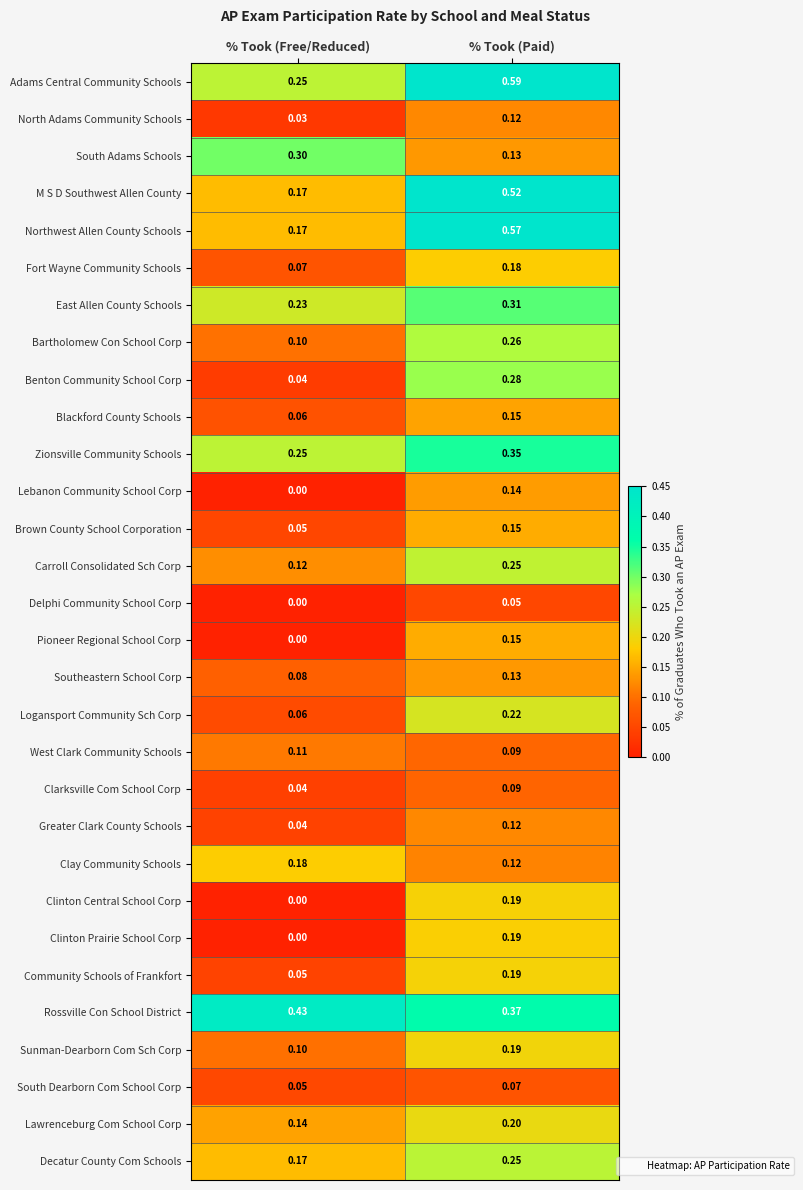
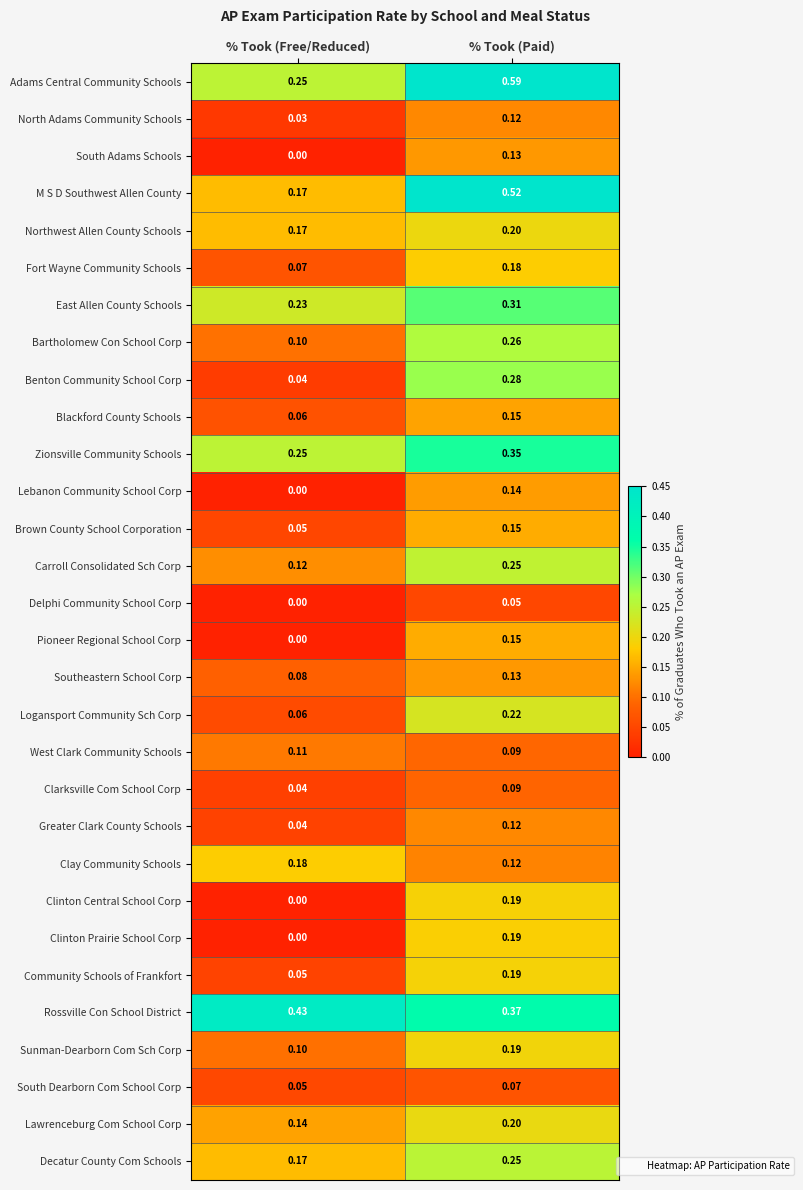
  {
    "Adams Central Community Schools": {
      "% Took (Free/Reduced)": 0.25,
      "% Took (Paid)": 0.59
    },
    "North Adams Community Schools": {
      "% Took (Free/Reduced)": 0.03,
      "% Took (Paid)": 0.12
    },
    "South Adams Schools": {
-     "% Took (Free/Reduced)": 0.30,
+     "% Took (Free/Reduced)": 0.00,
      "% Took (Paid)": 0.13
    },
    "M S D Southwest Allen County": {
      "% Took (Free/Reduced)": 0.17,
      "% Took (Paid)": 0.52
    },
    "Northwest Allen County Schools": {
      "% Took (Free/Reduced)": 0.17,
-     "% Took (Paid)": 0.57
+     "% Took (Paid)": 0.20
    },
    "Fort Wayne Community Schools": {
      "% Took (Free/Reduced)": 0.07,
      "% Took (Paid)": 0.18
    },
    "East Allen County Schools": {
      "% Took (Free/Reduced)": 0.23,
      "% Took (Paid)": 0.31
    },
    "Bartholomew Con School Corp": {
      "% Took (Free/Reduced)": 0.10,
      "% Took (Paid)": 0.26
    },
    "Benton Community School Corp": {
      "% Took (Free/Reduced)": 0.04,
      "% Took (Paid)": 0.28
    },
    "Blackford County Schools": {
      "% Took (Free/Reduced)": 0.06,
      "% Took (Paid)": 0.15
    },
    "Zionsville Community Schools": {
      "% Took (Free/Reduced)": 0.25,
      "% Took (Paid)": 0.35
    },
    "Lebanon Community School Corp": {
      "% Took (Free/Reduced)": 0.00,
      "% Took (Paid)": 0.14
    },
    "Brown County School Corporation": {
      "% Took (Free/Reduced)": 0.05,
      "% Took (Paid)": 0.15
    },
    "Carroll Consolidated Sch Corp": {
      "% Took (Free/Reduced)": 0.12,
      "% Took (Paid)": 0.25
    },
    "Delphi Community School Corp": {
      "% Took (Free/Reduced)": 0.00,
      "% Took (Paid)": 0.05
    },
    "Pioneer Regional School Corp": {
      "% Took (Free/Reduced)": 0.00,
      "% Took (Paid)": 0.15
    },
    "Southeastern School Corp": {
      "% Took (Free/Reduced)": 0.08,
      "% Took (Paid)": 0.13
    },
    "Logansport Community Sch Corp": {
      "% Took (Free/Reduced)": 0.06,
      "% Took (Paid)": 0.22
    },
    "West Clark Community Schools": {
      "% Took (Free/Reduced)": 0.11,
      "% Took (Paid)": 0.09
    },
    "Clarksville Com School Corp": {
      "% Took (Free/Reduced)": 0.04,
      "% Took (Paid)": 0.09
    },
    "Greater Clark County Schools": {
      "% Took (Free/Reduced)": 0.04,
      "% Took (Paid)": 0.12
    },
    "Clay Community Schools": {
      "% Took (Free/Reduced)": 0.18,
      "% Took (Paid)": 0.12
    },
    "Clinton Central School Corp": {
      "% Took (Free/Reduced)": 0.00,
      "% Took (Paid)": 0.19
    },
    "Clinton Prairie School Corp": {
      "% Took (Free/Reduced)": 0.00,
      "% Took (Paid)": 0.19
    },
    "Community Schools of Frankfort": {
      "% Took (Free/Reduced)": 0.05,
      "% Took (Paid)": 0.19
    },
    "Rossville Con School District": {
      "% Took (Free/Reduced)": 0.43,
      "% Took (Paid)": 0.37
    },
    "Sunman-Dearborn Com Sch Corp": {
      "% Took (Free/Reduced)": 0.10,
      "% Took (Paid)": 0.19
    },
    "South Dearborn Com School Corp": {
      "% Took (Free/Reduced)": 0.05,
      "% Took (Paid)": 0.07
    },
    "Lawrenceburg Com School Corp": {
      "% Took (Free/Reduced)": 0.14,
      "% Took (Paid)": 0.20
    },
    "Decatur County Com Schools": {
      "% Took (Free/Reduced)": 0.17,
      "% Took (Paid)": 0.25
    }
  }
